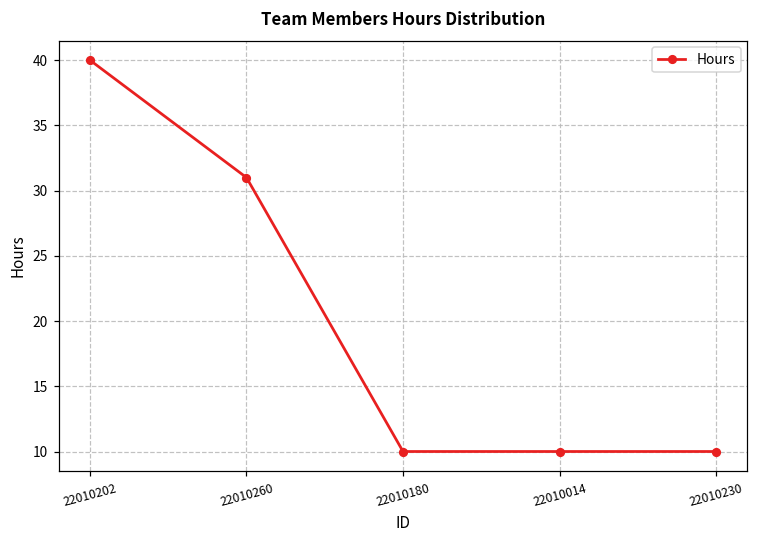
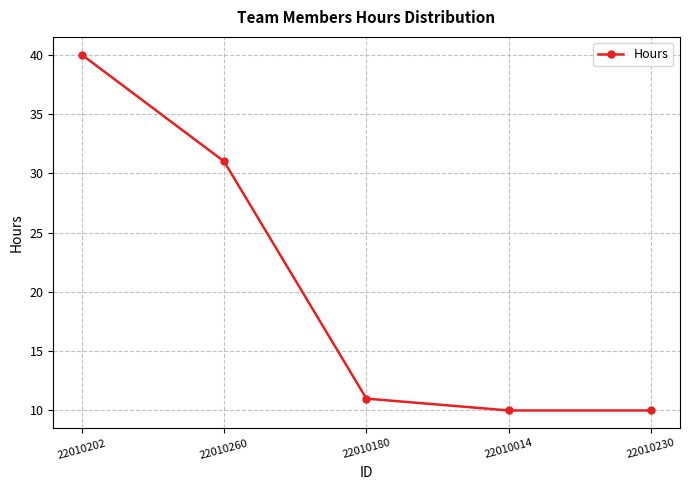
  {
    "22010202": 40,
    "22010260": 31,
-   "22010180": 10,
+   "22010180": 11,
    "22010014": 10,
    "22010230": 10
  }
